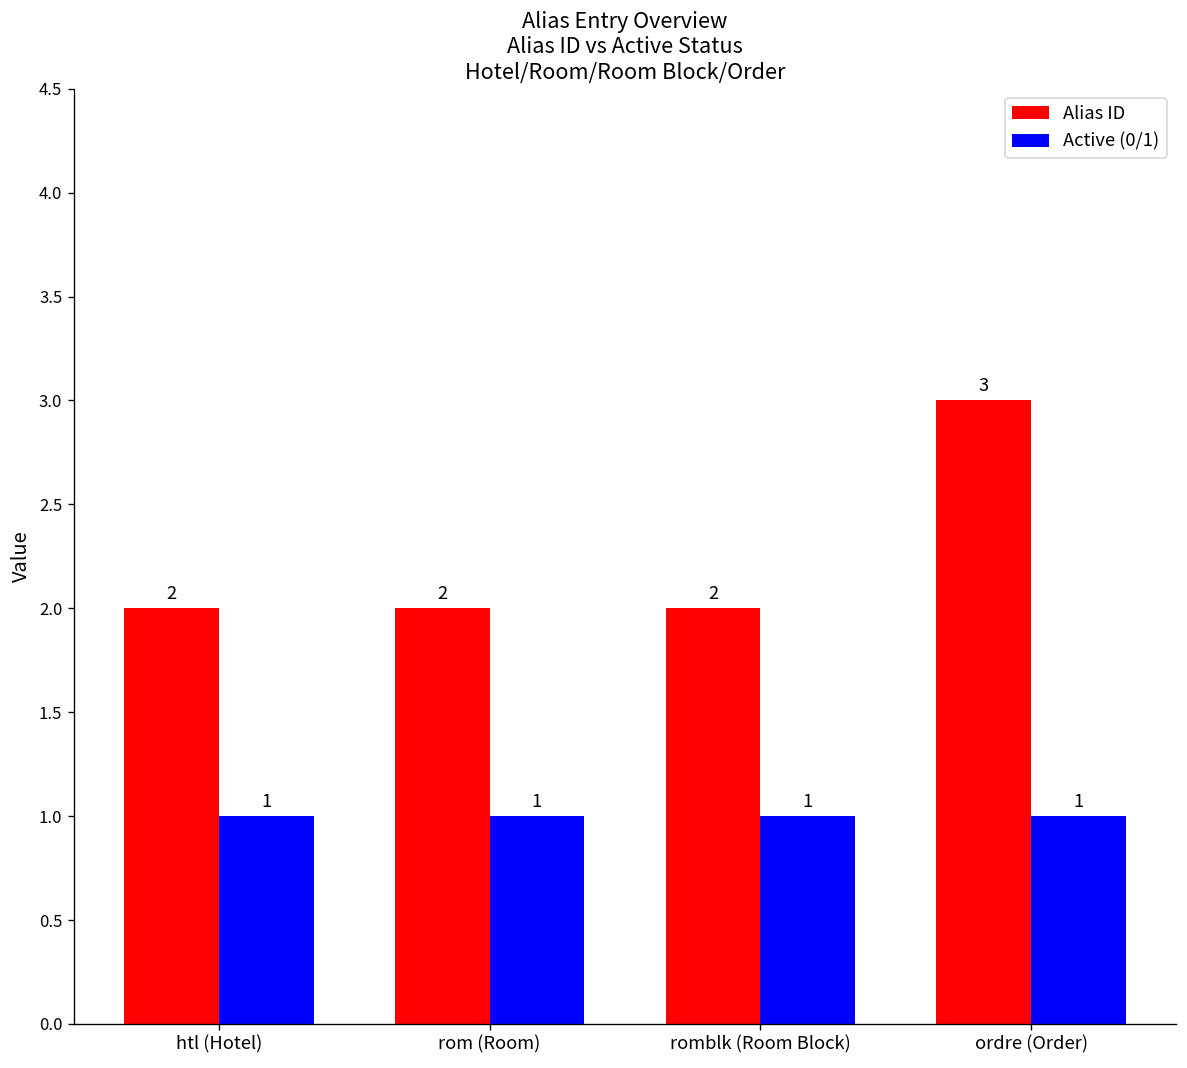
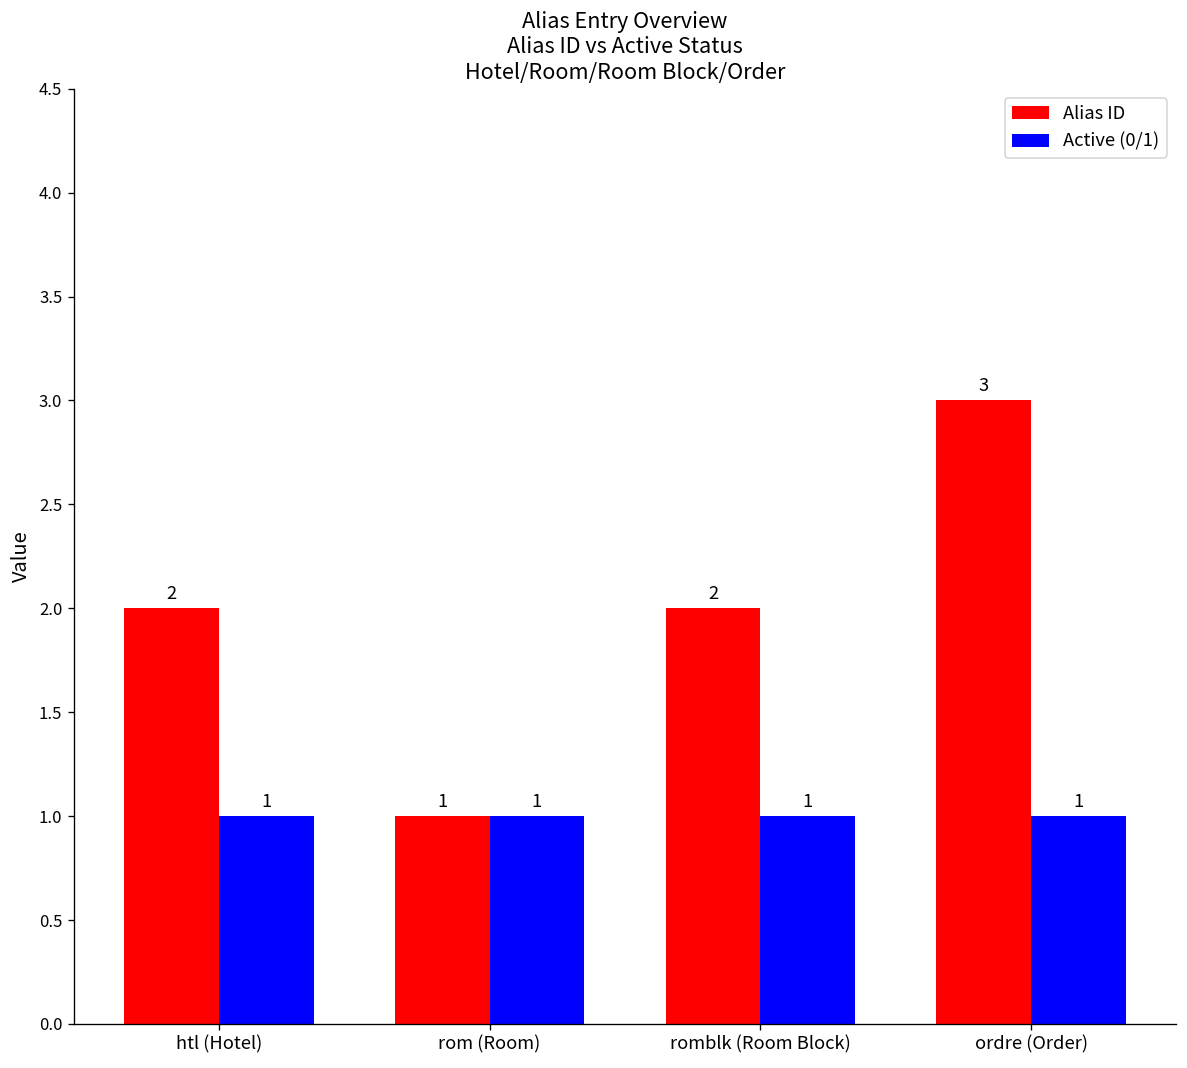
  {
    "Alias ID": {
      "htl (Hotel)": 2,
-     "rom (Room)": 2,
+     "rom (Room)": 1,
      "romblk (Room Block)": 2,
      "ordre (Order)": 3
    },
    "Active (0/1)": {
      "htl (Hotel)": 1,
      "rom (Room)": 1,
      "romblk (Room Block)": 1,
      "ordre (Order)": 1
    }
  }
